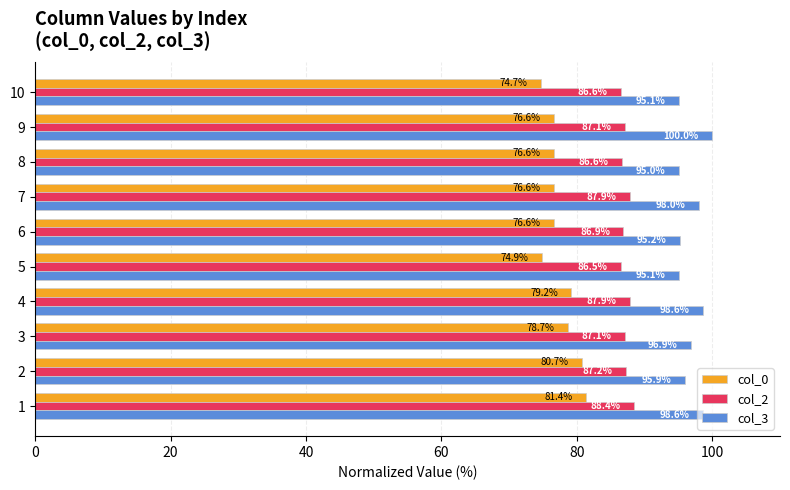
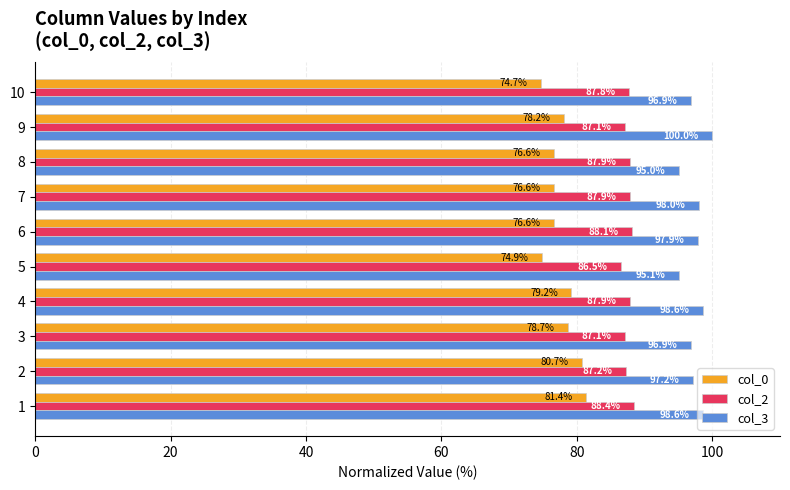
  {
    "col_0": {
      "10": "74.7%",
-     "9": "76.6%",
+     "9": "78.2%",
      "8": "76.6%",
      "7": "76.6%",
      "6": "76.6%",
      "5": "74.9%",
      "4": "79.2%",
      "3": "78.7%",
      "2": "80.7%",
      "1": "81.4%"
    },
    "col_2": {
-     "10": "86.6%",
+     "10": "87.8%",
      "9": "87.1%",
-     "8": "86.6%",
+     "8": "87.9%",
      "7": "87.9%",
-     "6": "86.9%",
+     "6": "88.1%",
      "5": "86.5%",
      "4": "87.9%",
      "3": "87.1%",
      "2": "87.2%",
      "1": "88.4%"
    },
    "col_3": {
-     "10": "95.1%",
+     "10": "96.9%",
      "9": "100.0%",
      "8": "95.0%",
      "7": "98.0%",
-     "6": "95.2%",
+     "6": "97.9%",
      "5": "95.1%",
      "4": "98.6%",
      "3": "96.9%",
-     "2": "95.9%"
+     "2": "97.2%"
    }
  }
